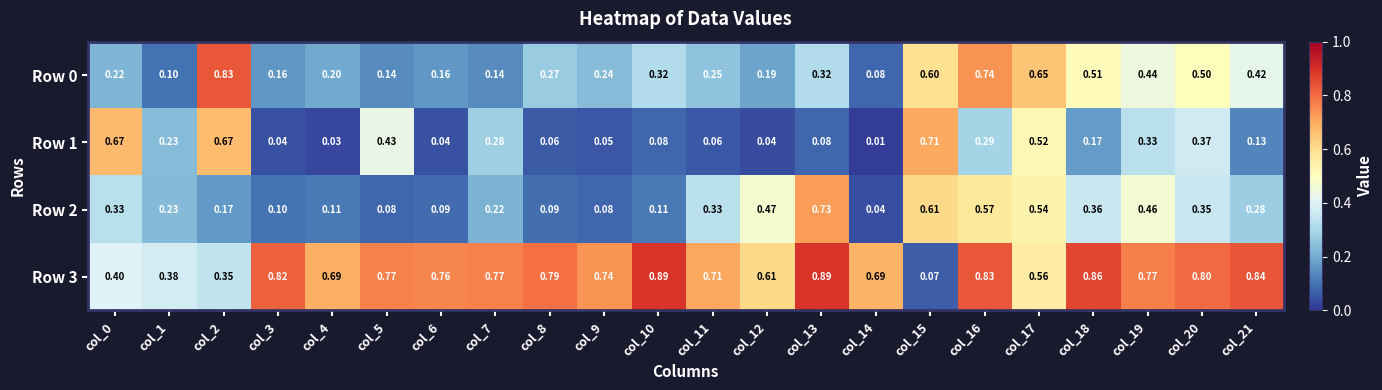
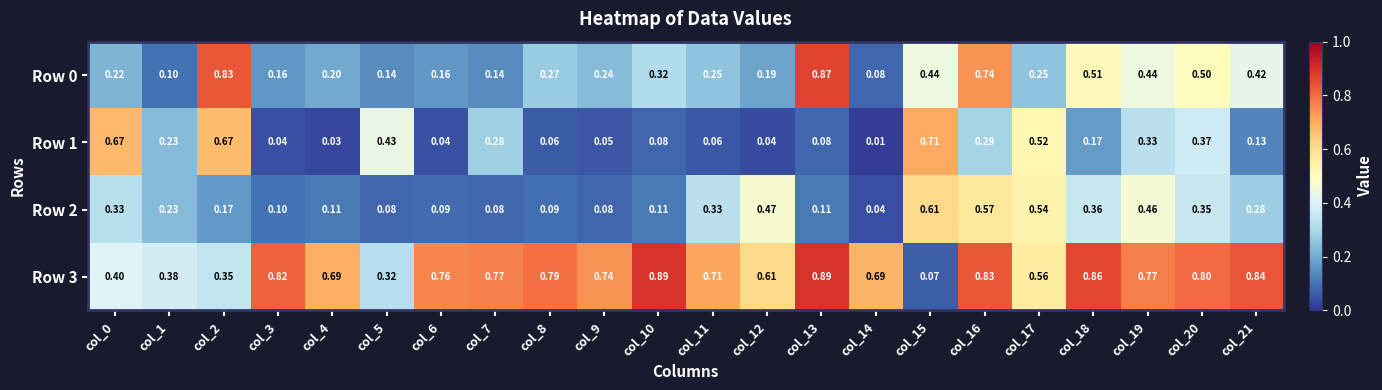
  {
    "Row 0": {
      "col_0": 0.22,
      "col_1": 0.10,
      "col_2": 0.83,
      "col_3": 0.16,
      "col_4": 0.20,
      "col_5": 0.14,
      "col_6": 0.16,
      "col_7": 0.14,
      "col_8": 0.27,
      "col_9": 0.24,
      "col_10": 0.32,
      "col_11": 0.25,
      "col_12": 0.19,
-     "col_13": 0.32,
+     "col_13": 0.87,
      "col_14": 0.08,
-     "col_15": 0.60,
+     "col_15": 0.44,
      "col_16": 0.74,
-     "col_17": 0.65,
+     "col_17": 0.25,
      "col_18": 0.51,
      "col_19": 0.44,
      "col_20": 0.50,
      "col_21": 0.42
    },
    "Row 1": {
      "col_0": 0.67,
      "col_1": 0.23,
      "col_2": 0.67,
      "col_3": 0.04,
      "col_4": 0.03,
      "col_5": 0.43,
      "col_6": 0.04,
      "col_7": 0.28,
      "col_8": 0.06,
      "col_9": 0.05,
      "col_10": 0.08,
      "col_11": 0.06,
      "col_12": 0.04,
      "col_13": 0.08,
      "col_14": 0.01,
      "col_15": 0.71,
      "col_16": 0.29,
      "col_17": 0.52,
      "col_18": 0.17,
      "col_19": 0.33,
      "col_20": 0.37,
      "col_21": 0.13
    },
    "Row 2": {
      "col_0": 0.33,
      "col_1": 0.23,
      "col_2": 0.17,
      "col_3": 0.10,
      "col_4": 0.11,
      "col_5": 0.08,
      "col_6": 0.09,
-     "col_7": 0.22,
+     "col_7": 0.08,
      "col_8": 0.09,
      "col_9": 0.08,
      "col_10": 0.11,
      "col_11": 0.33,
      "col_12": 0.47,
-     "col_13": 0.73,
+     "col_13": 0.11,
      "col_14": 0.04,
      "col_15": 0.61,
      "col_16": 0.57,
      "col_17": 0.54,
      "col_18": 0.36,
      "col_19": 0.46,
      "col_20": 0.35,
      "col_21": 0.28
    },
    "Row 3": {
      "col_0": 0.40,
      "col_1": 0.38,
      "col_2": 0.35,
      "col_3": 0.82,
      "col_4": 0.69,
-     "col_5": 0.77,
+     "col_5": 0.32,
      "col_6": 0.76,
      "col_7": 0.77,
      "col_8": 0.79,
      "col_9": 0.74,
      "col_10": 0.89,
      "col_11": 0.71,
      "col_12": 0.61,
      "col_13": 0.89,
      "col_14": 0.69,
      "col_15": 0.07,
      "col_16": 0.83,
      "col_17": 0.56,
      "col_18": 0.86,
      "col_19": 0.77,
      "col_20": 0.80,
      "col_21": 0.84
    }
  }
